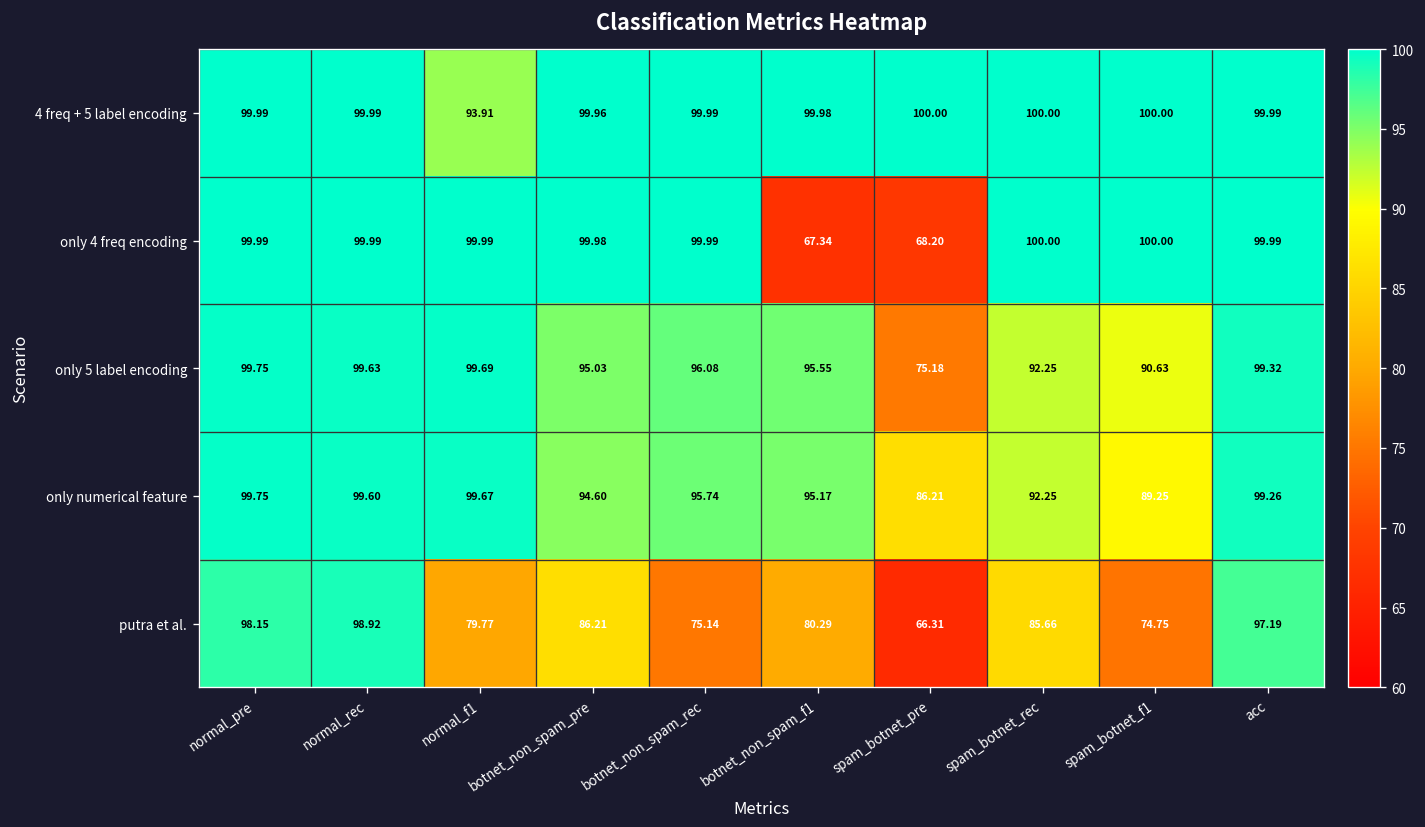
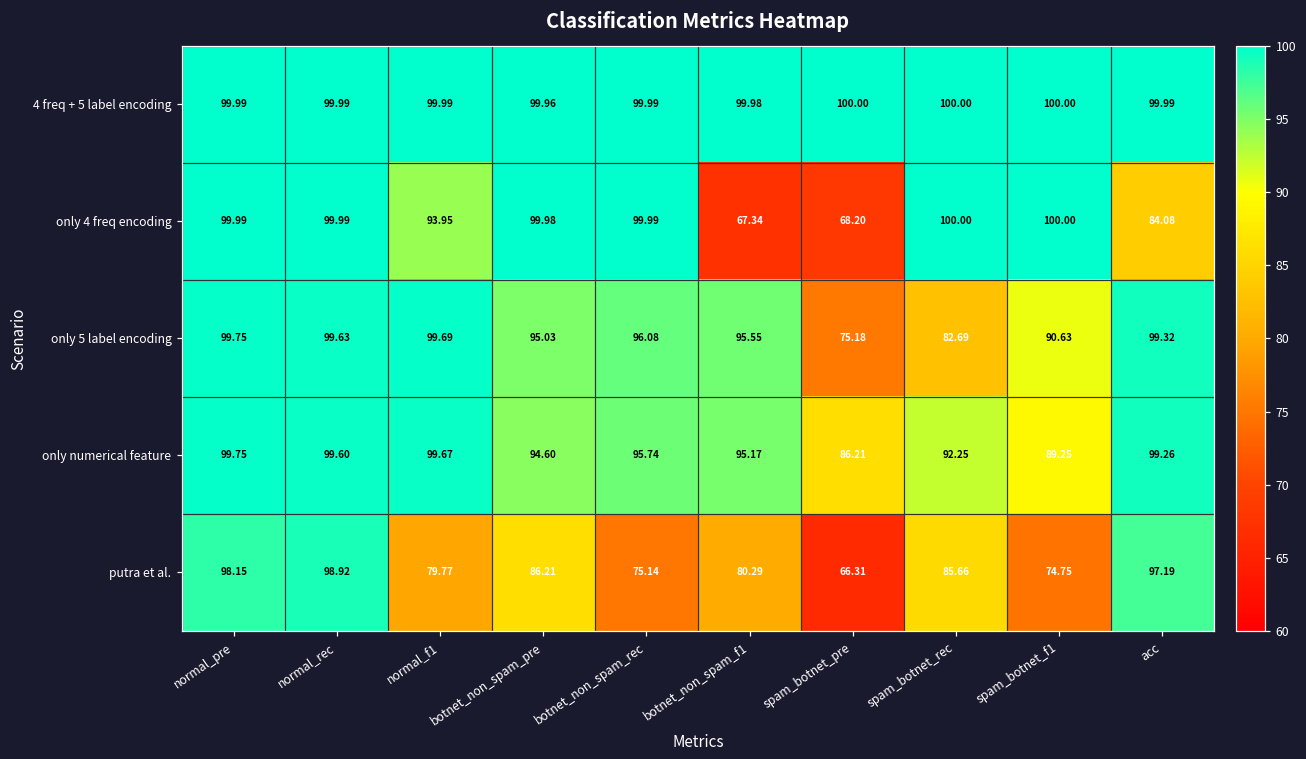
  {
    "4 freq + 5 label encoding": {
      "normal_pre": 99.99,
      "normal_rec": 99.99,
-     "normal_f1": 93.91,
+     "normal_f1": 99.99,
      "botnet_non_spam_pre": 99.96,
      "botnet_non_spam_rec": 99.99,
      "botnet_non_spam_f1": 99.98,
      "spam_botnet_pre": 100.00,
      "spam_botnet_rec": 100.00,
      "spam_botnet_f1": 100.00,
      "acc": 99.99
    },
    "only 4 freq encoding": {
      "normal_pre": 99.99,
      "normal_rec": 99.99,
-     "normal_f1": 99.99,
+     "normal_f1": 93.95,
      "botnet_non_spam_pre": 99.98,
      "botnet_non_spam_rec": 99.99,
      "botnet_non_spam_f1": 67.34,
      "spam_botnet_pre": 68.20,
      "spam_botnet_rec": 100.00,
      "spam_botnet_f1": 100.00,
-     "acc": 99.99
+     "acc": 84.08
    },
    "only 5 label encoding": {
      "normal_pre": 99.75,
      "normal_rec": 99.63,
      "normal_f1": 99.69,
      "botnet_non_spam_pre": 95.03,
      "botnet_non_spam_rec": 96.08,
      "botnet_non_spam_f1": 95.55,
      "spam_botnet_pre": 75.18,
-     "spam_botnet_rec": 92.25,
+     "spam_botnet_rec": 82.69,
      "spam_botnet_f1": 90.63,
      "acc": 99.32
    },
    "only numerical feature": {
      "normal_pre": 99.75,
      "normal_rec": 99.60,
      "normal_f1": 99.67,
      "botnet_non_spam_pre": 94.60,
      "botnet_non_spam_rec": 95.74,
      "botnet_non_spam_f1": 95.17,
      "spam_botnet_pre": 86.21,
      "spam_botnet_rec": 92.25,
      "spam_botnet_f1": 89.25,
      "acc": 99.26
    },
    "putra et al.": {
      "normal_pre": 98.15,
      "normal_rec": 98.92,
      "normal_f1": 79.77,
      "botnet_non_spam_pre": 86.21,
      "botnet_non_spam_rec": 75.14,
      "botnet_non_spam_f1": 80.29,
      "spam_botnet_pre": 66.31,
      "spam_botnet_rec": 85.66,
      "spam_botnet_f1": 74.75,
      "acc": 97.19
    }
  }
